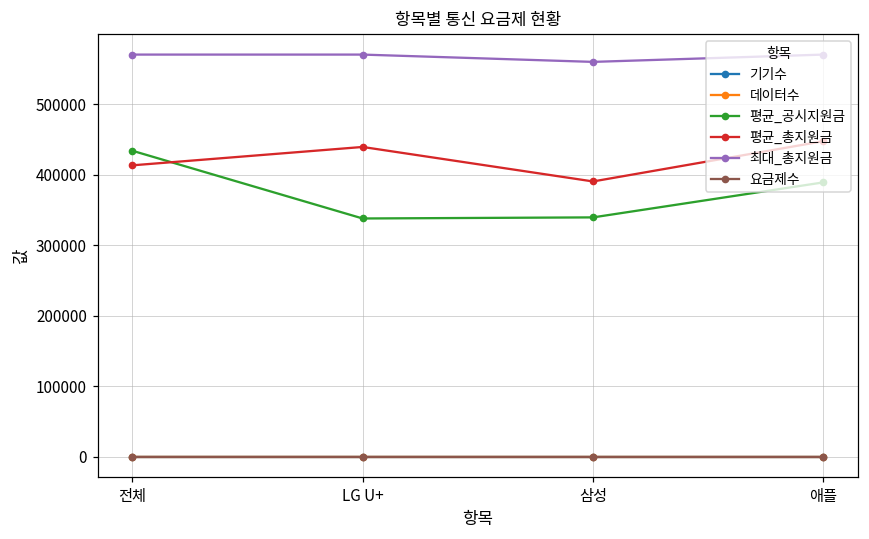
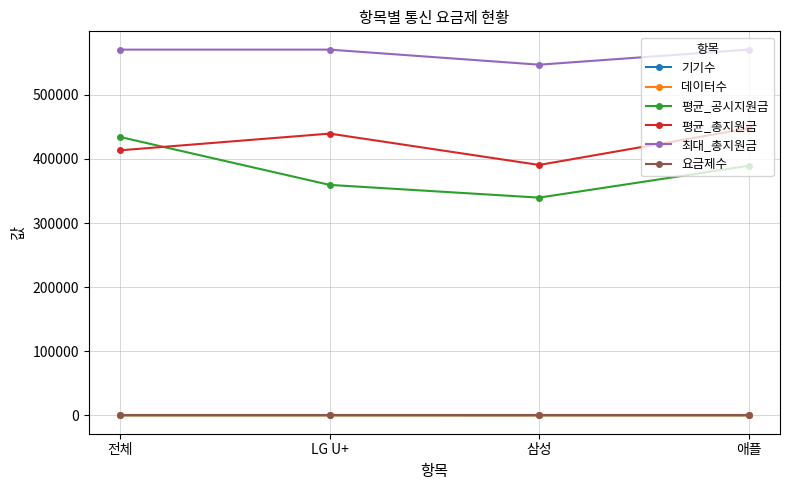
  {
    "요금제수": {
      "전체": 0,
      "LG U+": 0,
      "삼성": 0,
      "애플": 0
    },
    "평균_공시지원금": {
      "전체": 430000,
-     "LG U+": 340000,
+     "LG U+": 360000,
      "삼성": 340000
    },
    "평균_총지원금": {
      "전체": 410000,
      "LG U+": 440000,
      "삼성": 390000
    },
    "최대_총지원금": {
      "전체": 570000,
      "LG U+": 570000,
-     "삼성": 560000
+     "삼성": 550000
    }
  }
